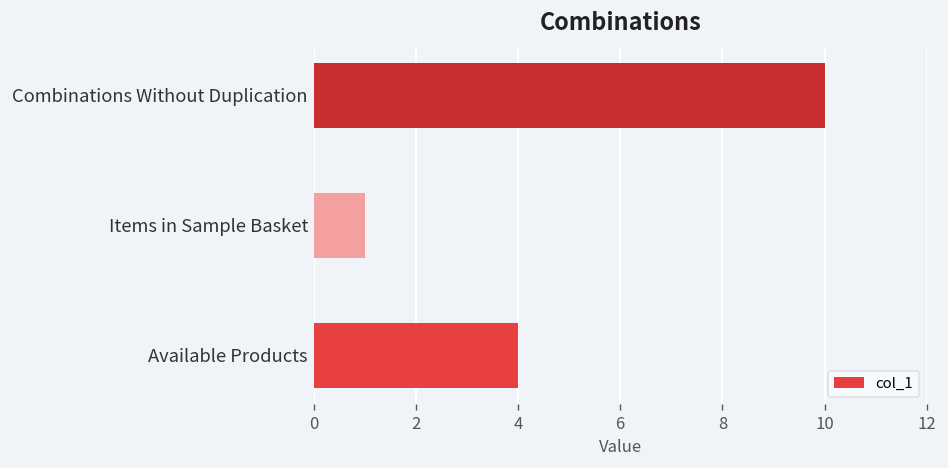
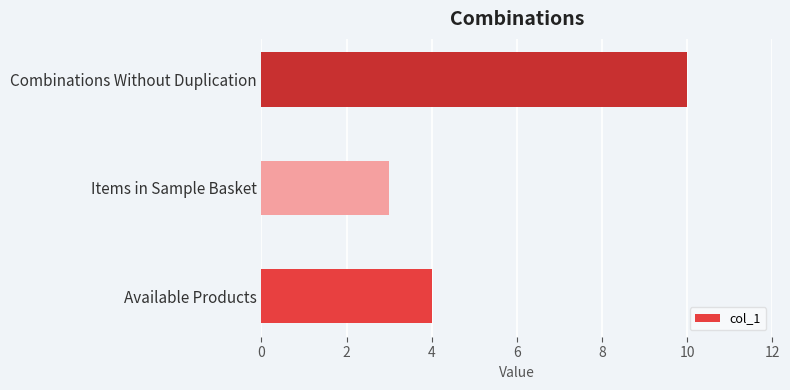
  {
    "Combinations Without Duplication": 10,
-   "Items in Sample Basket": 1,
+   "Items in Sample Basket": 3,
    "Available Products": 4
  }
